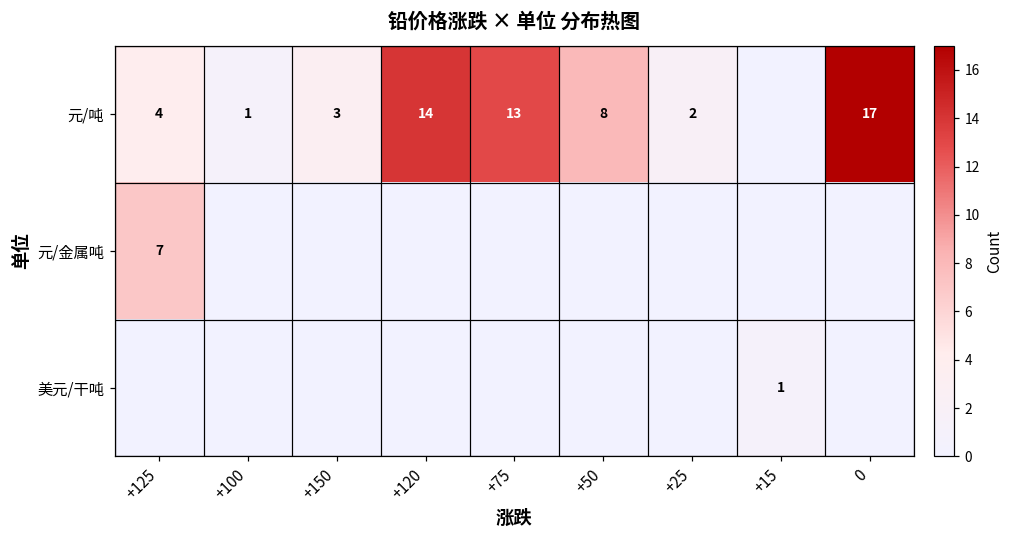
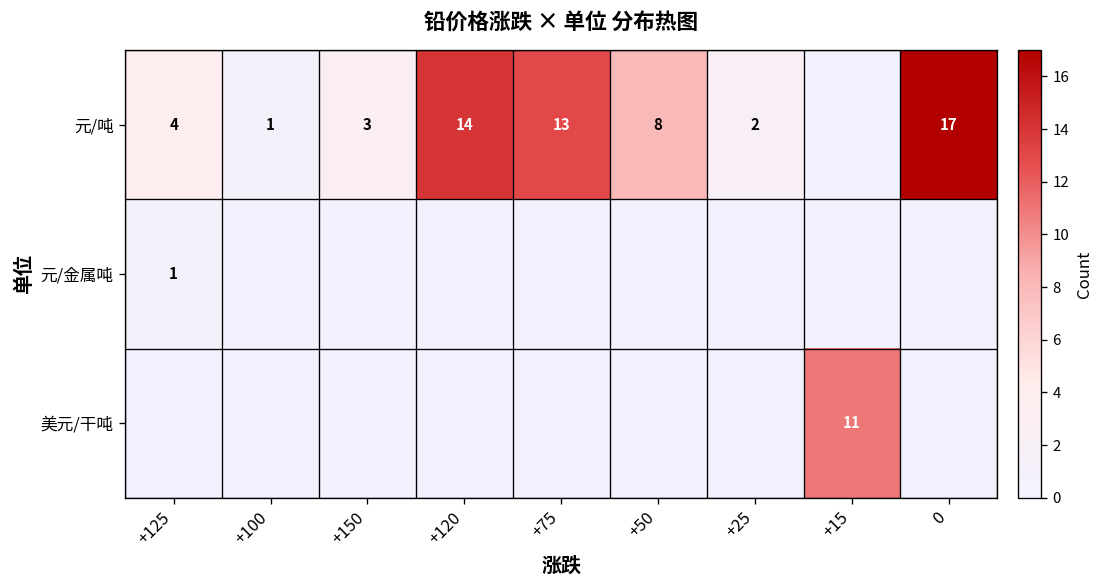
  {
    "元/吨": {
      "+125": 4,
      "+100": 1,
      "+150": 3,
      "+120": 14,
      "+75": 13,
      "+50": 8,
      "+25": 2,
      "0": 17
    },
    "元/金属吨": {
-     "+125": 7
+     "+125": 1
    },
    "美元/干吨": {
-     "+15": 1
+     "+15": 11
    }
  }
